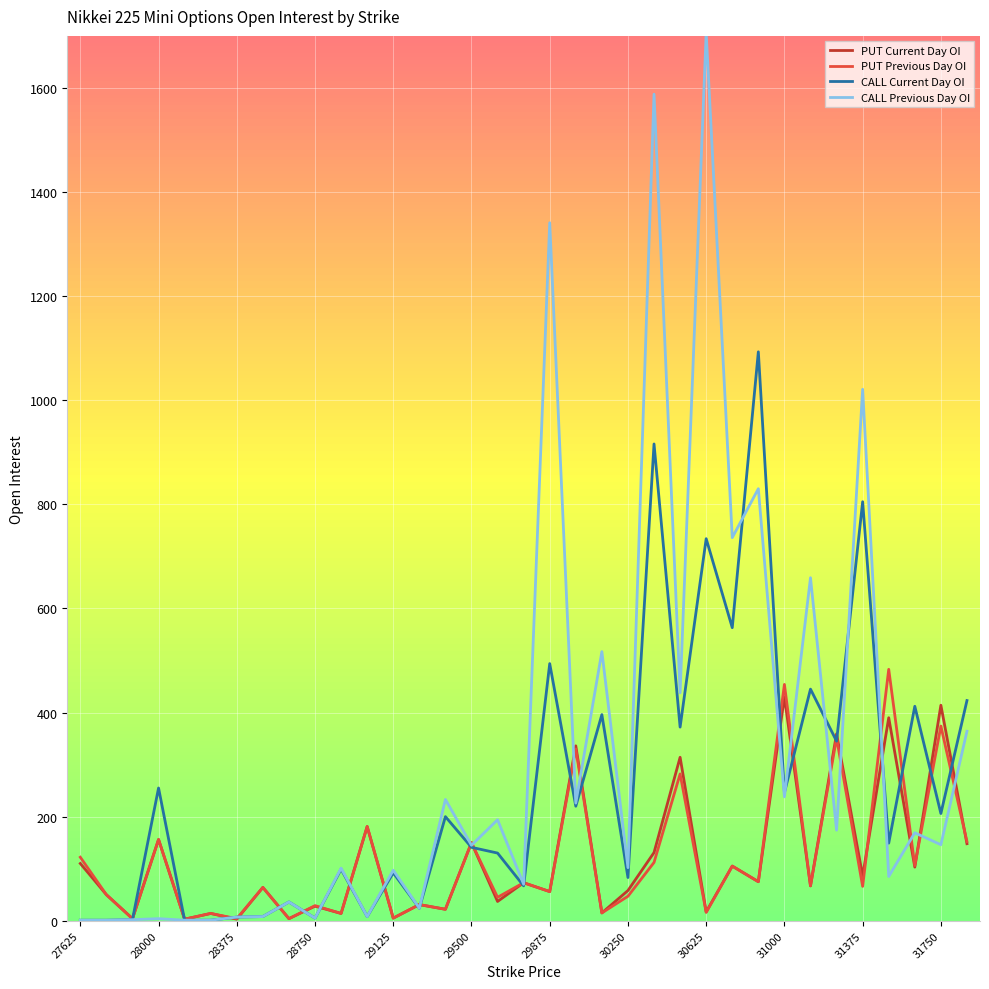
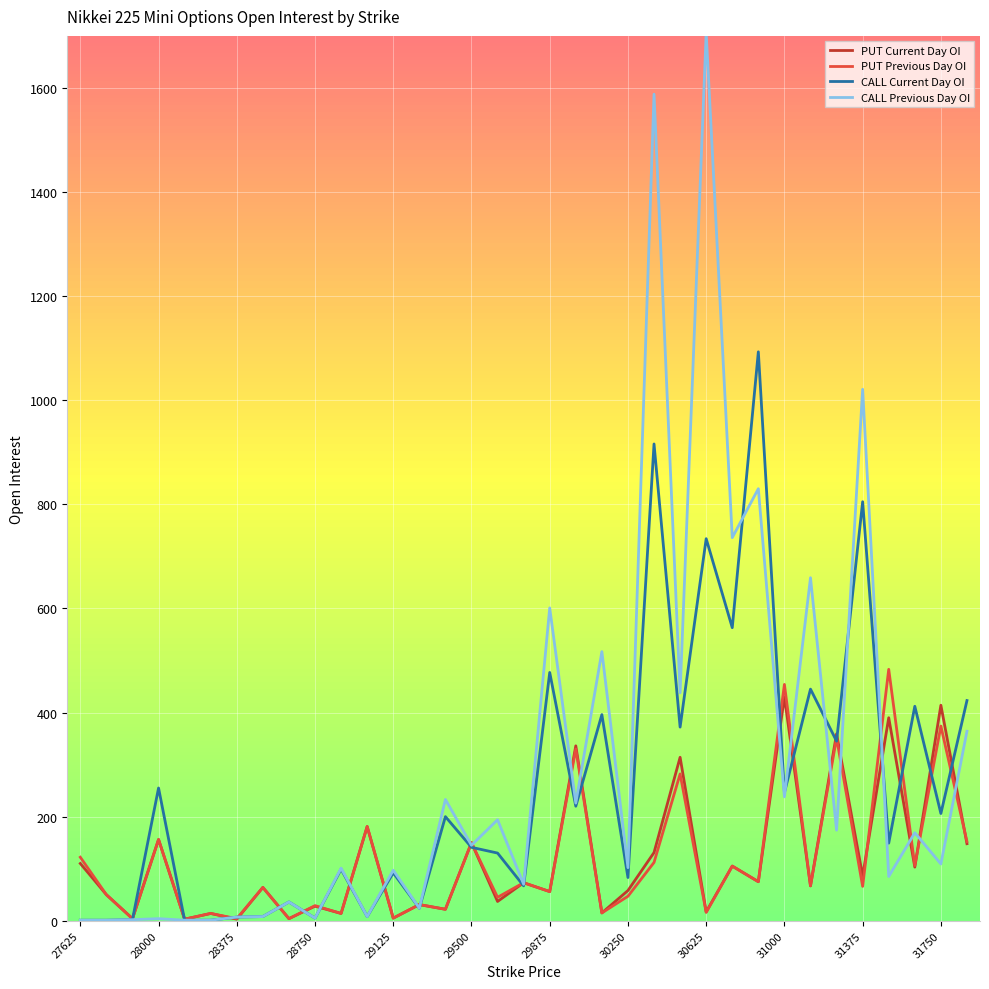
  {
    "CALL Current Day OI": {
      "28000": 260,
      "29125": 90,
-     "29875": 490,
+     "29875": 480,
      "30250": 80,
      "30625": 730,
      "31000": 250,
      "31375": 810,
      "31750": 210
    },
    "CALL Previous Day OI": {
      "28000": 0,
      "29125": 100,
-     "29875": 1340,
+     "29875": 600,
      "30250": 100,
      "31000": 240,
      "31375": 1020,
-     "31750": 150
+     "31750": 110
    }
  }
